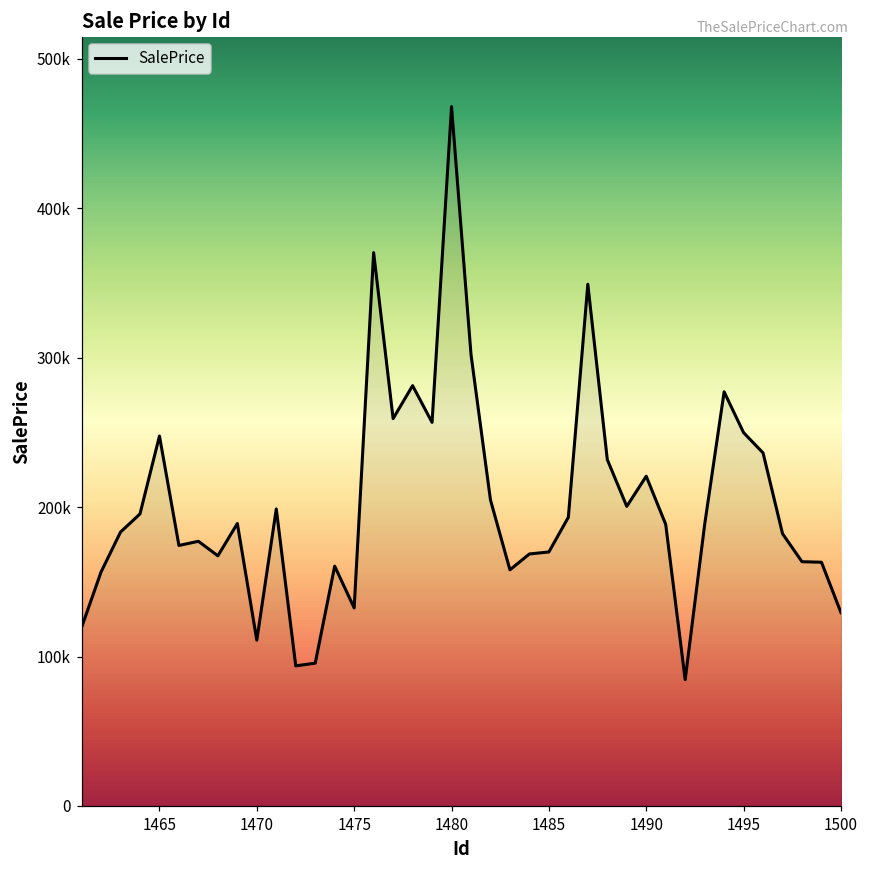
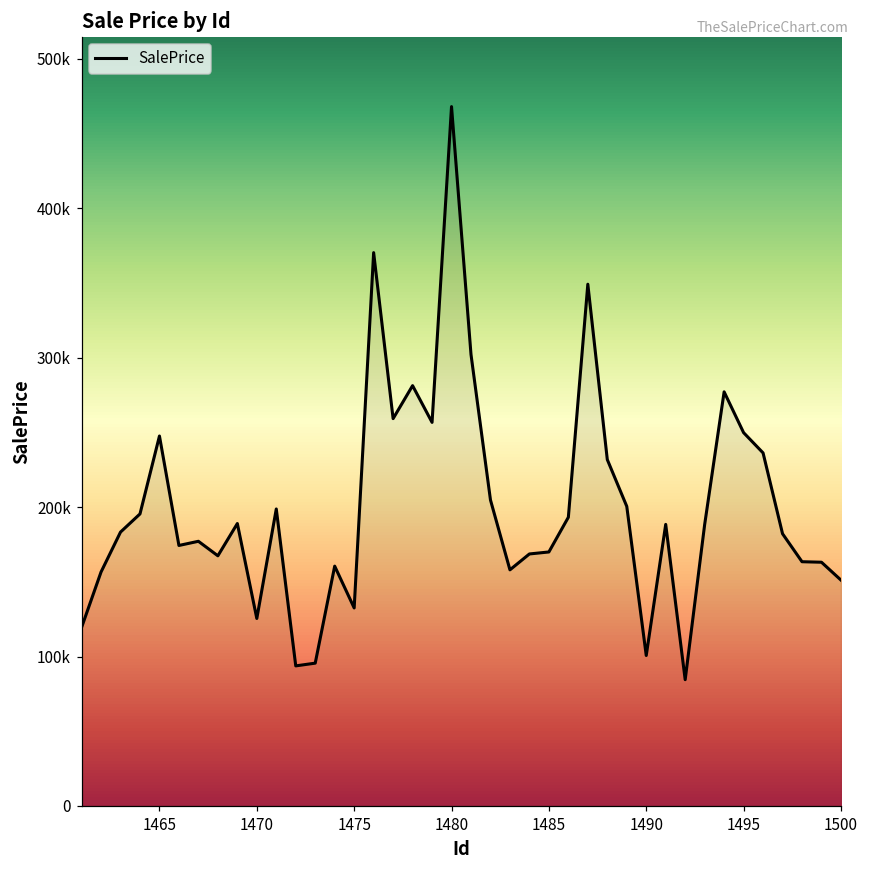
  {
    "1465": 247000,
-   "1470": 111000,
+   "1470": 125000,
    "1475": 132000,
    "1480": 468000,
    "1485": 170000,
-   "1490": 221000,
+   "1490": 101000,
    "1495": 250000,
-   "1500": 129000
+   "1500": 151000
  }
